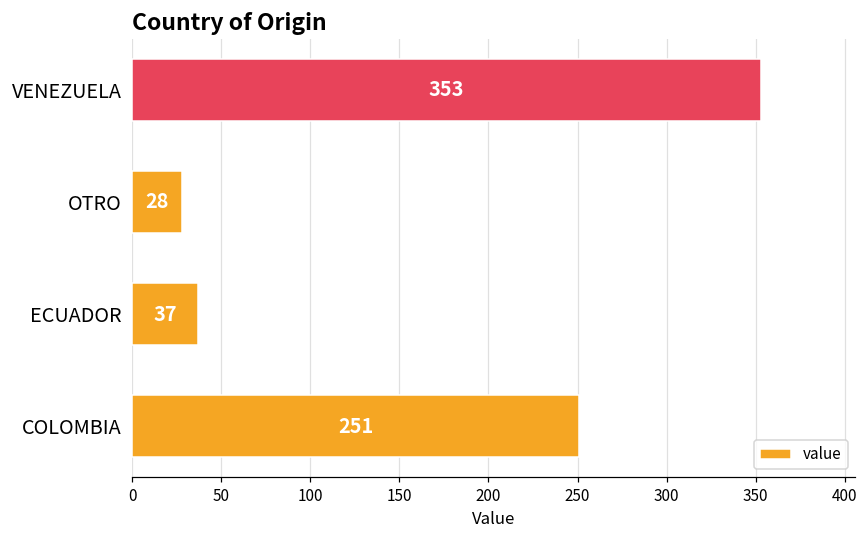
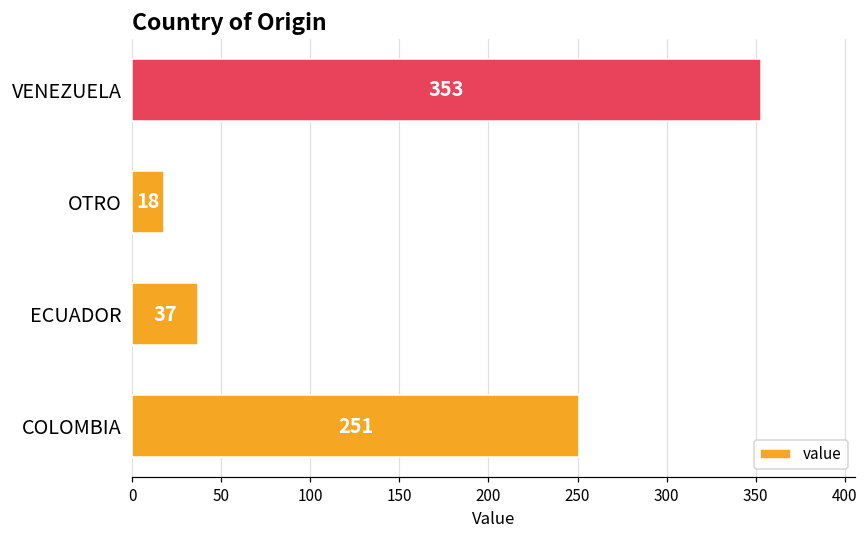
  {
    "VENEZUELA": 353,
-   "OTRO": 28,
+   "OTRO": 18,
    "ECUADOR": 37,
    "COLOMBIA": 251
  }
